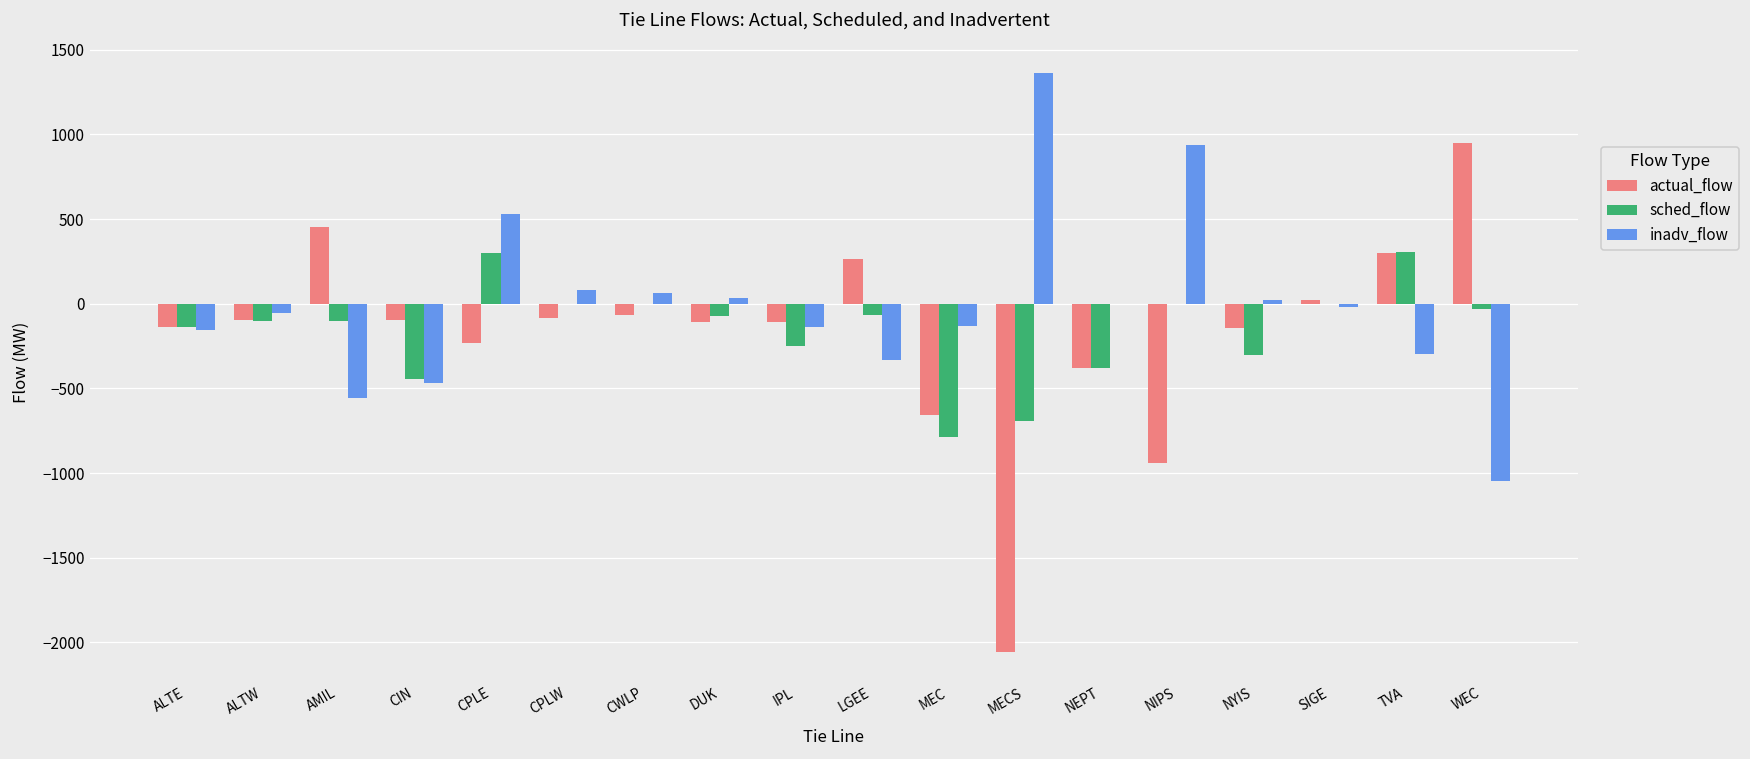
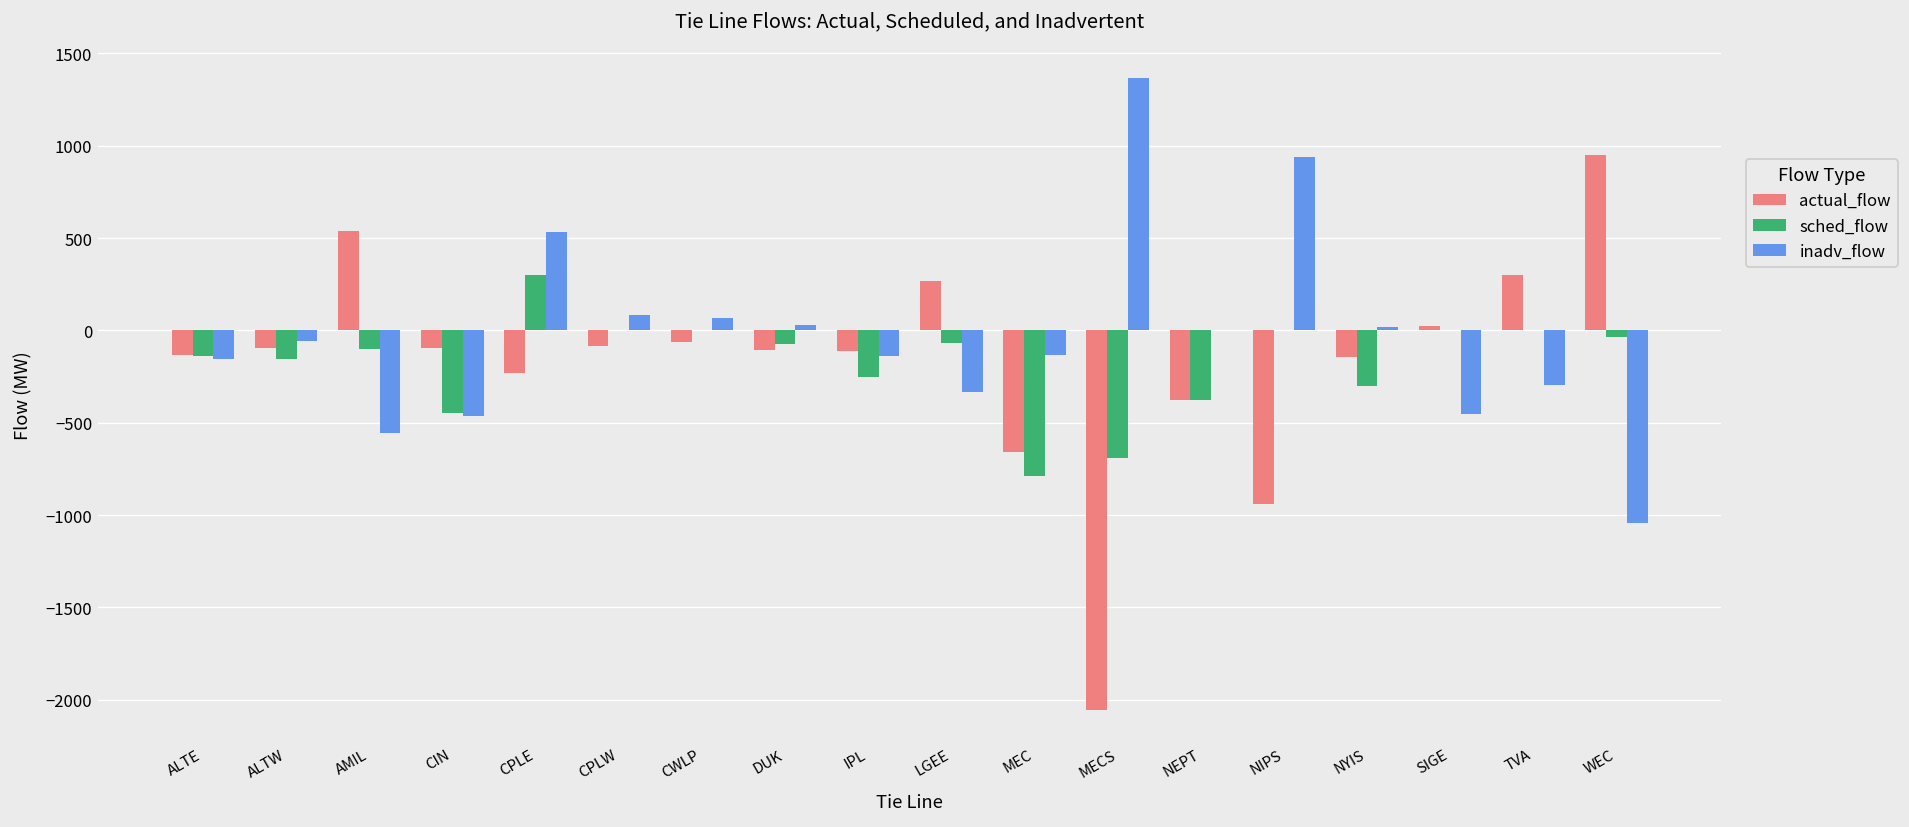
  {
    "actual_flow": {
      "ALTE": -140,
      "ALTW": -100,
-     "AMIL": 460,
+     "AMIL": 540,
      "CIN": -100,
      "CPLE": -230,
      "CPLW": -80,
      "CWLP": -70,
      "DUK": -110,
      "IPL": -110,
      "LGEE": 270,
      "MEC": -660,
      "MECS": -2060,
      "NEPT": -380,
      "NIPS": -940,
      "NYIS": -140,
      "SIGE": 20,
      "TVA": 300,
      "WEC": 950
    },
    "sched_flow": {
      "ALTE": -140,
-     "ALTW": -100,
+     "ALTW": -160,
      "AMIL": -100,
      "CIN": -450,
      "CPLE": 300,
      "CPLW": 0,
      "CWLP": 0,
      "DUK": -80,
      "IPL": -250,
      "LGEE": -70,
      "MEC": -790,
      "MECS": -690,
      "NEPT": -380,
      "NIPS": 0,
      "NYIS": -300,
      "SIGE": 0,
-     "TVA": 300,
+     "TVA": 0,
      "WEC": -30
    },
    "inadv_flow": {
      "ALTE": -150,
      "ALTW": -60,
      "AMIL": -560,
      "CIN": -470,
      "CPLE": 530,
      "CPLW": 80,
      "CWLP": 70,
      "DUK": 30,
      "IPL": -140,
      "LGEE": -340,
      "MEC": -130,
      "MECS": 1370,
      "NEPT": 0,
      "NIPS": 940,
      "NYIS": 20,
-     "SIGE": -20,
+     "SIGE": -450,
      "TVA": -300,
      "WEC": -1050
    }
  }
